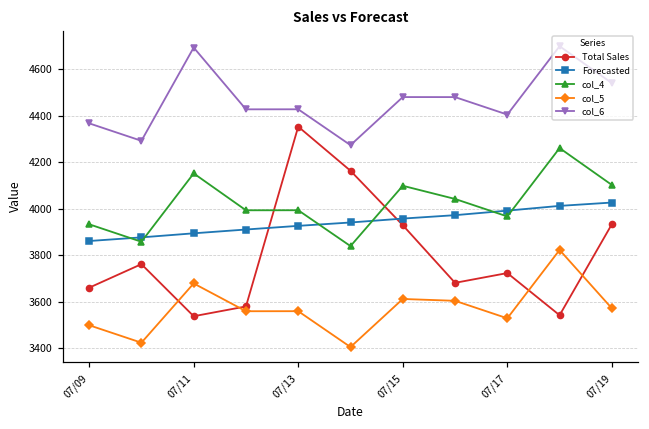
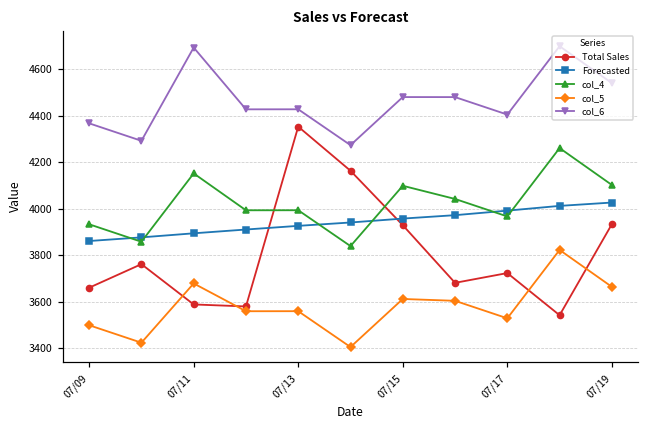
  {
    "Total Sales": {
      "07/09": 3660,
-     "07/11": 3540,
+     "07/11": 3590,
      "07/13": 4350,
      "07/15": 3930,
      "07/17": 3720,
      "07/19": 3930
    },
    "Forecasted": {
      "07/09": 3860,
      "07/11": 3900,
      "07/13": 3930,
      "07/15": 3960,
      "07/17": 3990,
      "07/19": 4030
    },
    "col_4": {
      "07/09": 3930,
      "07/11": 4150,
      "07/13": 3990,
      "07/15": 4100,
      "07/17": 3970,
      "07/19": 4100
    },
    "col_5": {
      "07/09": 3500,
      "07/11": 3680,
      "07/13": 3560,
      "07/15": 3610,
      "07/17": 3530,
-     "07/19": 3570
+     "07/19": 3660
    },
    "col_6": {
      "07/09": 4370,
      "07/11": 4690,
      "07/13": 4430,
      "07/15": 4480,
      "07/17": 4410
    }
  }
